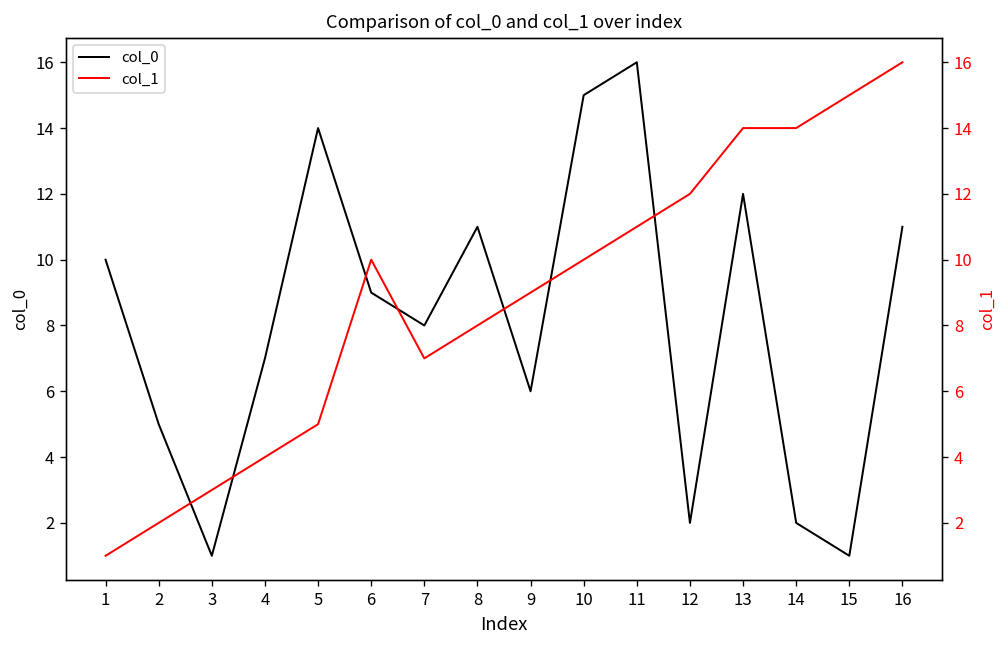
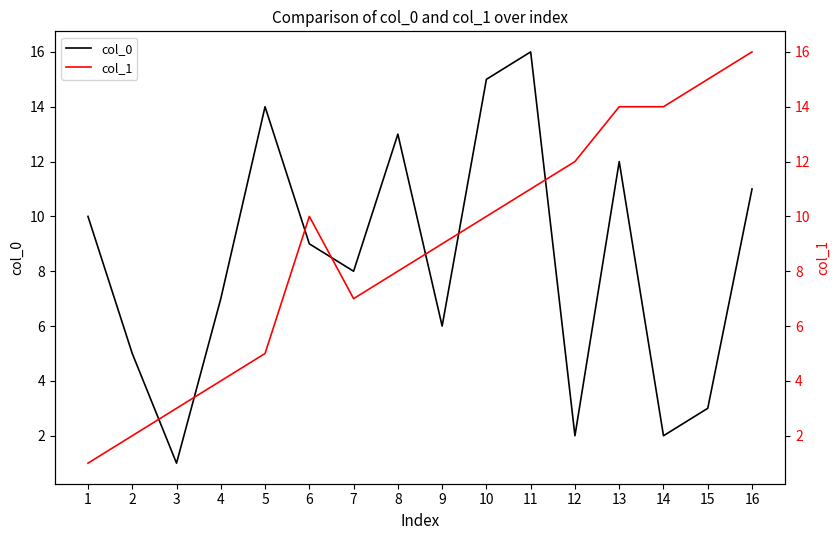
  {
    "col_0": {
      "1": 10,
      "2": 5,
      "3": 1,
      "4": 7,
      "5": 14,
      "6": 9,
      "7": 8,
-     "8": 11,
+     "8": 13,
      "9": 6,
      "10": 15,
      "11": 16,
      "12": 2,
      "13": 12,
      "14": 2,
-     "15": 1,
+     "15": 3,
      "16": 11
    },
    "col_1": {
      "1": 1.0,
      "2": 2.0,
      "3": 3.0,
      "4": 4.0,
      "5": 5.0,
      "6": 10.0,
      "7": 7.0,
      "8": 8.0,
      "9": 9.0,
      "10": 10.0,
      "11": 11.0,
      "12": 12.0,
      "13": 14.0,
      "14": 14.0,
      "15": 15.0,
      "16": 16.0
    }
  }
